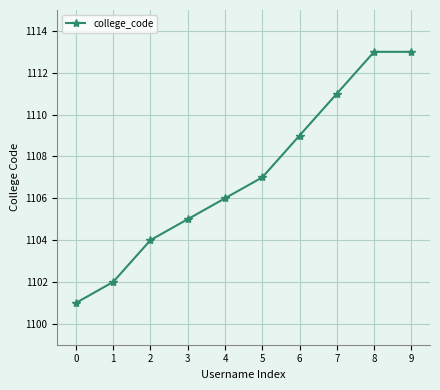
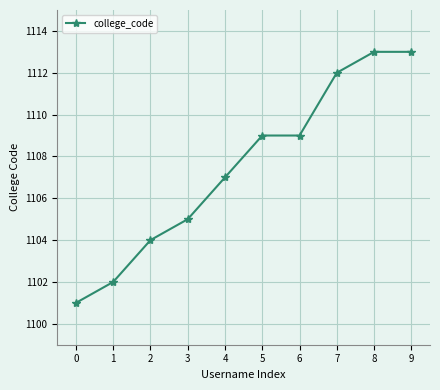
  {
    "0": 1101,
    "1": 1102,
    "2": 1104,
    "3": 1105,
-   "4": 1106,
-   "5": 1107,
+   "4": 1107,
+   "5": 1109,
    "6": 1109,
-   "7": 1111,
+   "7": 1112,
    "8": 1113,
    "9": 1113
  }
